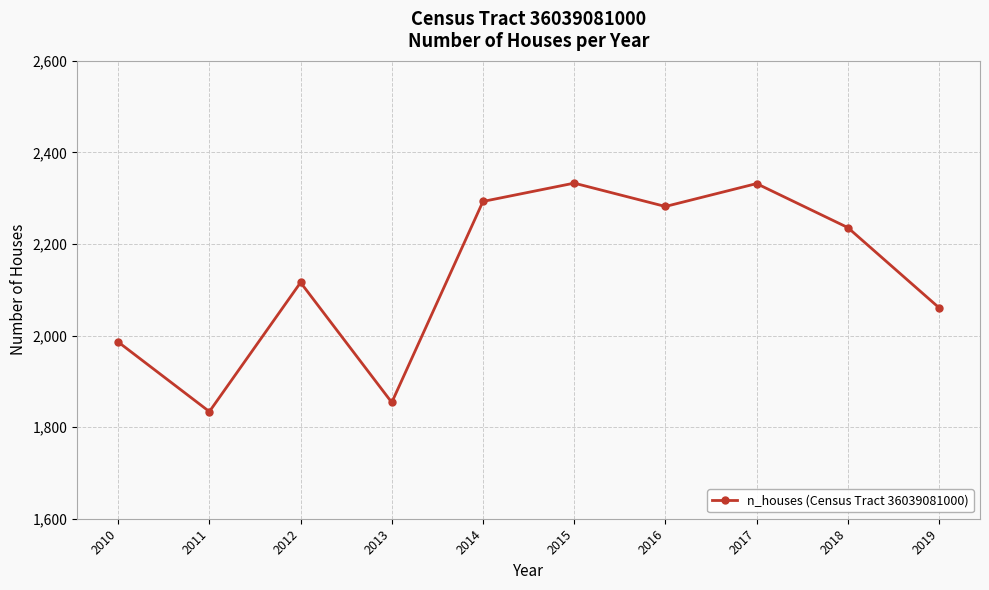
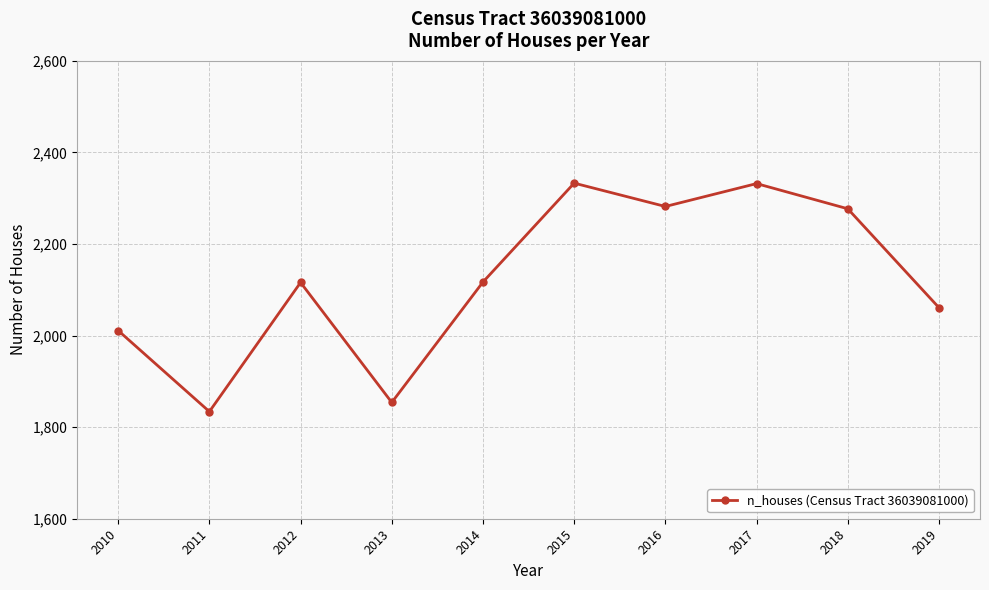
  {
-   "2010": "1,990",
+   "2010": "2,010",
    "2011": "1,830",
    "2012": "2,120",
    "2013": "1,850",
-   "2014": "2,290",
+   "2014": "2,120",
    "2015": "2,330",
    "2016": "2,280",
    "2017": "2,330",
-   "2018": "2,240",
+   "2018": "2,280",
    "2019": "2,060"
  }
